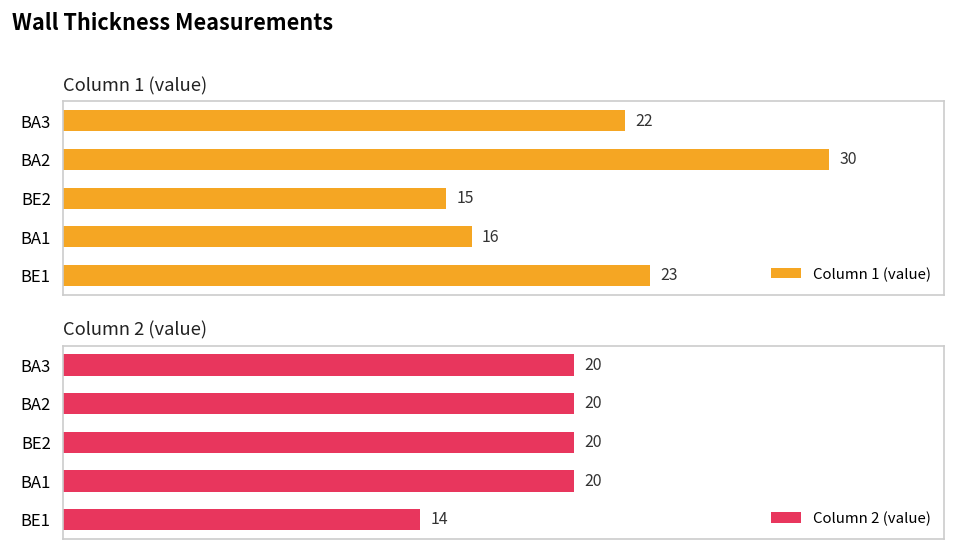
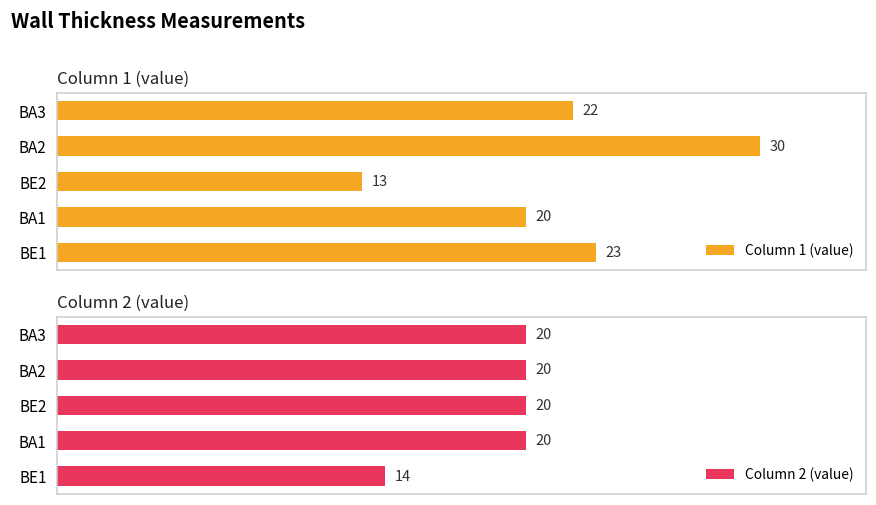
  {
    "Column 1 (value)": {
      "BA3": 22,
      "BA2": 30,
-     "BE2": 15,
-     "BA1": 16,
+     "BE2": 13,
+     "BA1": 20,
      "BE1": 23
    },
    "Column 2 (value)": {
      "BA3": 20,
      "BA2": 20,
      "BE2": 20,
      "BA1": 20,
      "BE1": 14
    }
  }
